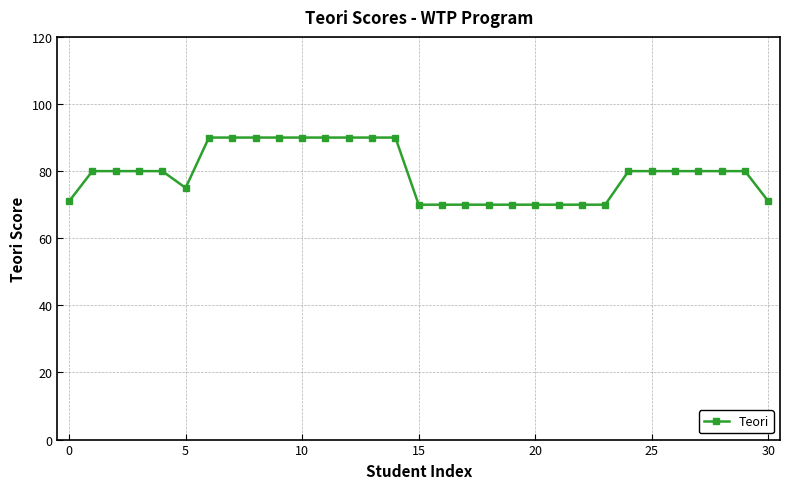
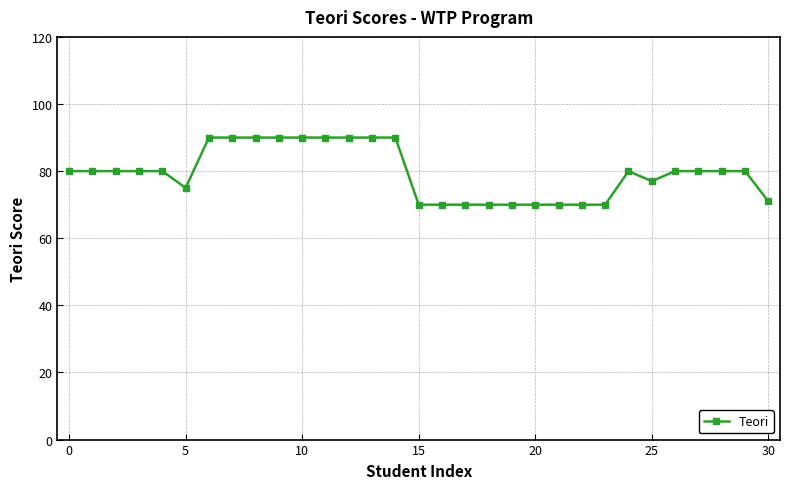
  {
-   "0": 71,
+   "0": 80,
    "5": 75,
    "10": 90,
    "15": 70,
    "20": 70,
-   "25": 80,
+   "25": 77,
    "30": 71
  }
